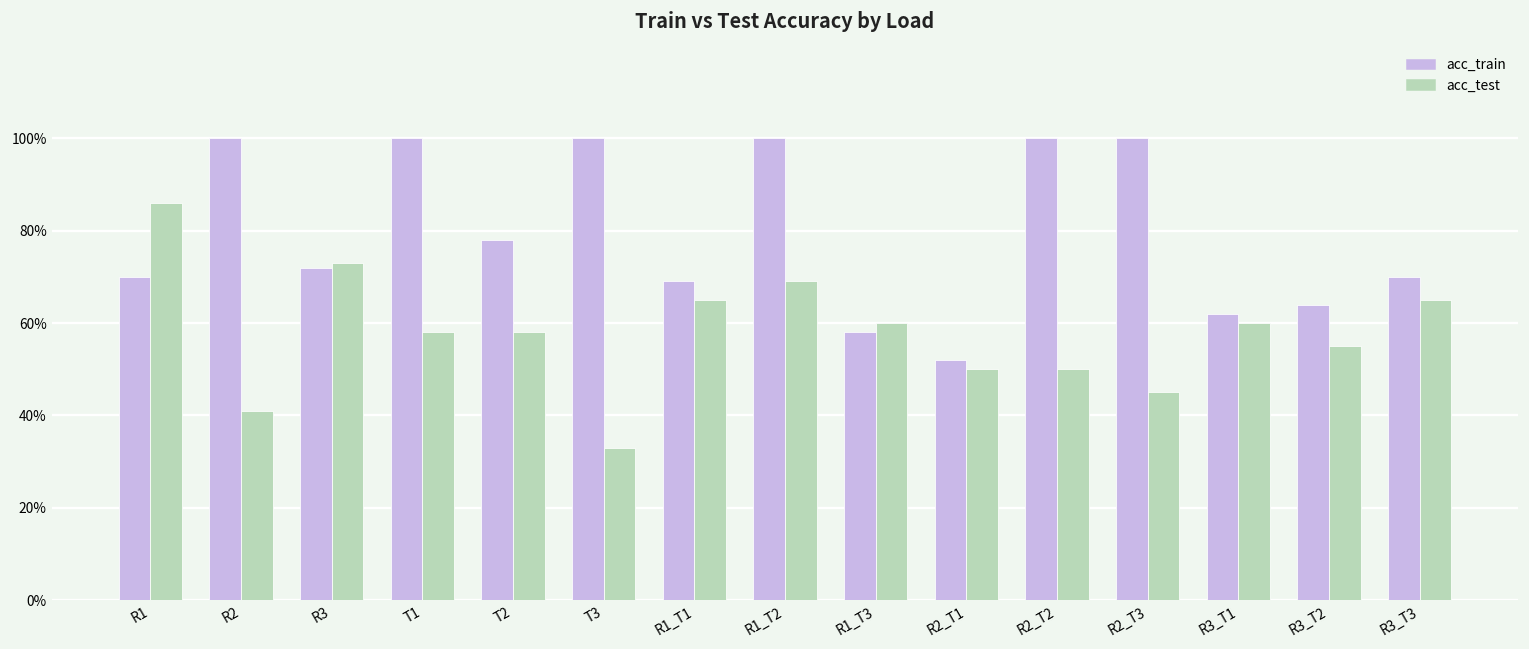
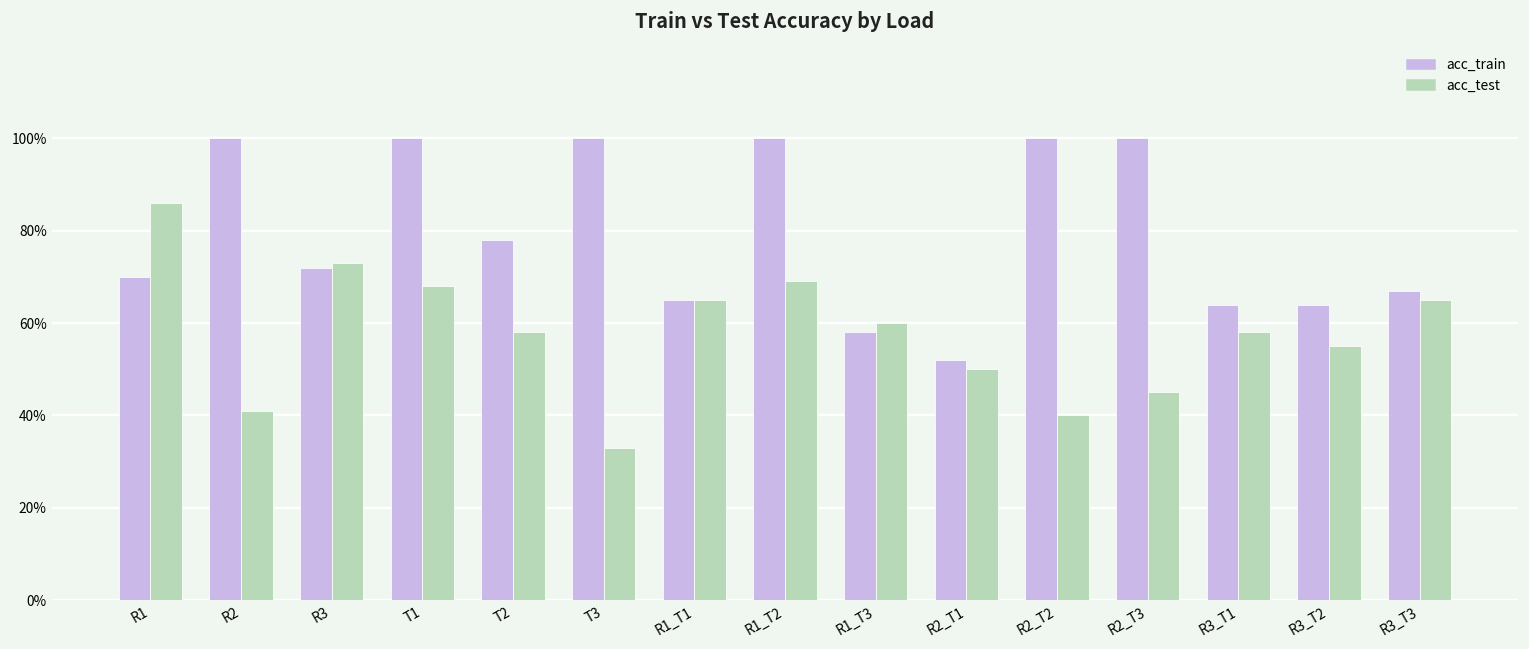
  {
    "acc_train": {
      "R1": "70%",
      "R2": "100%",
      "R3": "72%",
      "T1": "100%",
      "T2": "78%",
      "T3": "100%",
-     "R1_T1": "69%",
+     "R1_T1": "65%",
      "R1_T2": "100%",
      "R1_T3": "58%",
      "R2_T1": "52%",
      "R2_T2": "100%",
      "R2_T3": "100%",
-     "R3_T1": "62%",
+     "R3_T1": "64%",
      "R3_T2": "64%",
-     "R3_T3": "70%"
+     "R3_T3": "67%"
    },
    "acc_test": {
      "R1": "86%",
      "R2": "41%",
      "R3": "73%",
-     "T1": "58%",
+     "T1": "68%",
      "T2": "58%",
      "T3": "33%",
      "R1_T1": "65%",
      "R1_T2": "69%",
      "R1_T3": "60%",
      "R2_T1": "50%",
-     "R2_T2": "50%",
+     "R2_T2": "40%",
      "R2_T3": "45%",
-     "R3_T1": "60%",
+     "R3_T1": "58%",
      "R3_T2": "55%",
      "R3_T3": "65%"
    }
  }
